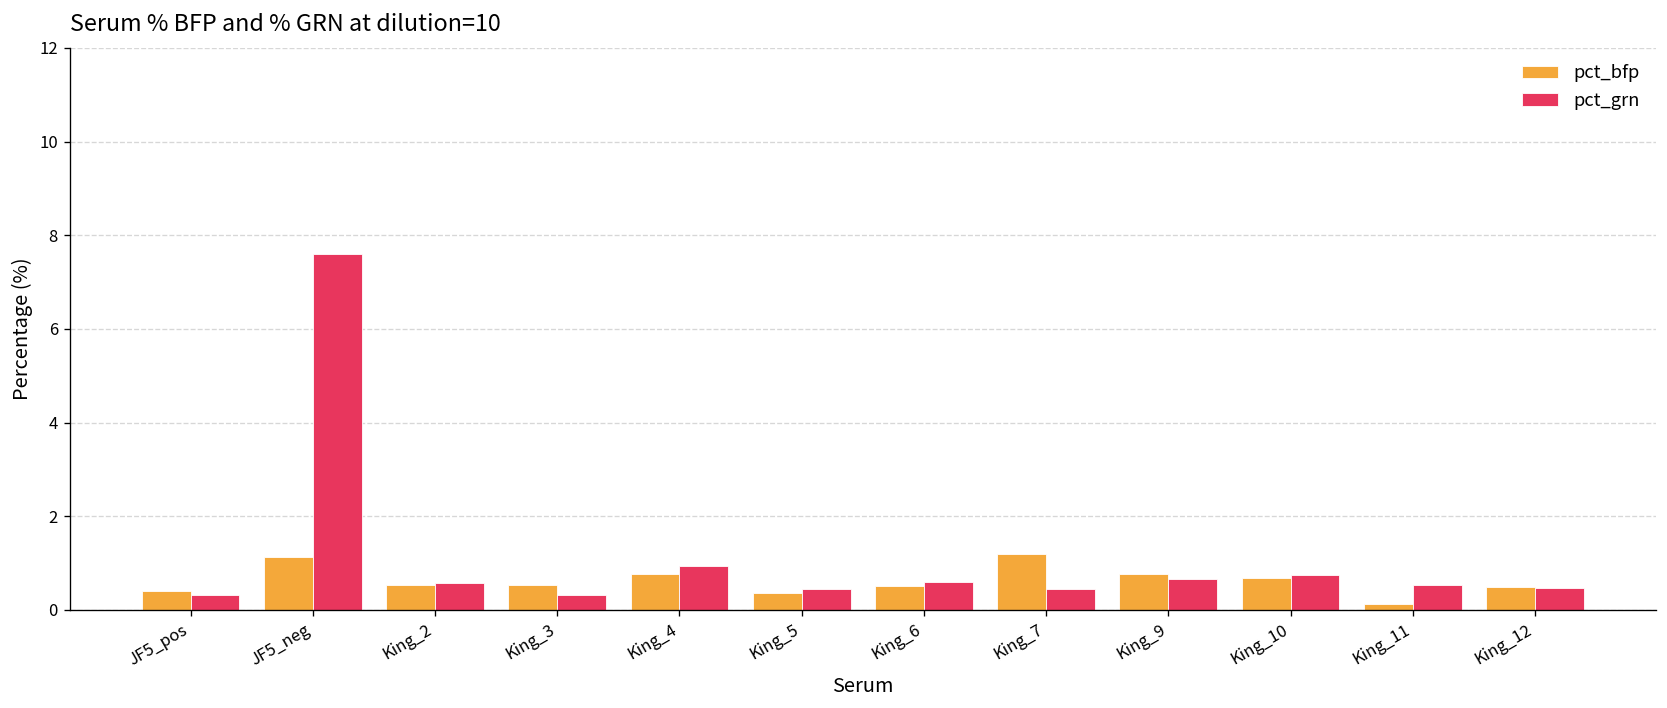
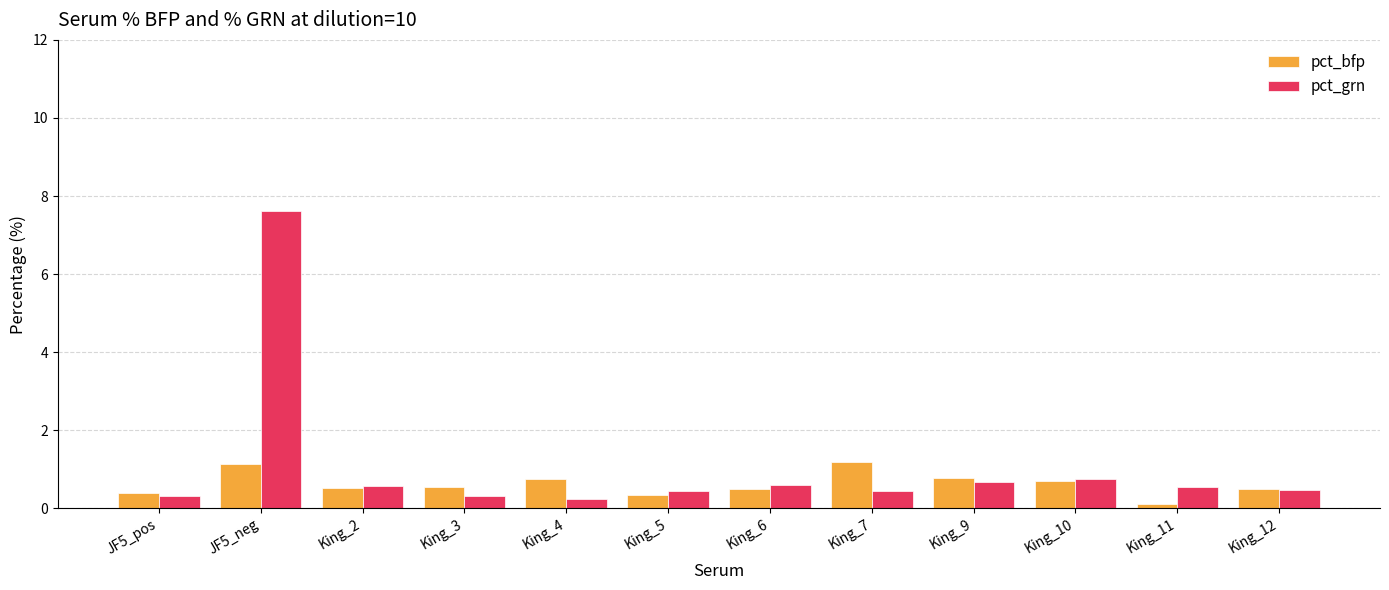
  {
    "pct_bfp": {
      "JF5_pos": 0.4,
      "JF5_neg": 1.1,
      "King_2": 0.5,
      "King_3": 0.5,
      "King_4": 0.8,
      "King_5": 0.4,
      "King_6": 0.5,
      "King_7": 1.2,
      "King_9": 0.8,
      "King_10": 0.7,
      "King_11": 0.1,
      "King_12": 0.5
    },
    "pct_grn": {
      "JF5_pos": 0.3,
      "JF5_neg": 7.6,
      "King_2": 0.6,
      "King_3": 0.3,
-     "King_4": 0.9,
+     "King_4": 0.2,
      "King_5": 0.5,
      "King_6": 0.6,
      "King_7": 0.5,
      "King_9": 0.7,
      "King_10": 0.7,
      "King_11": 0.5,
      "King_12": 0.5
    }
  }
